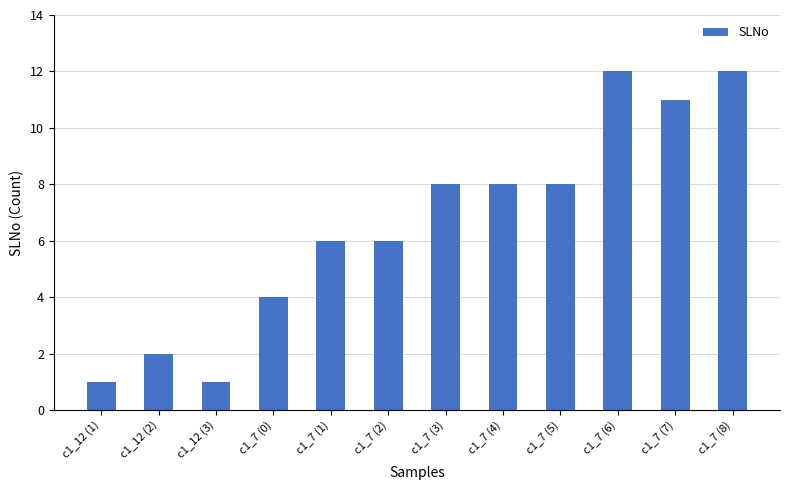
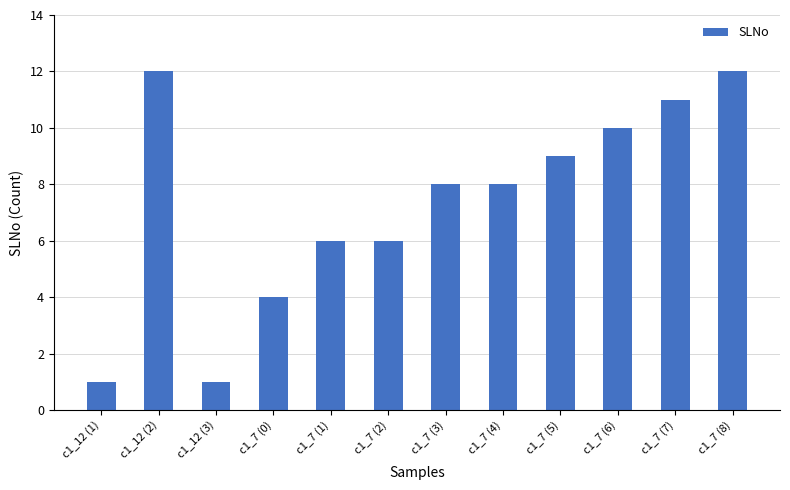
  {
    "c1_12 (1)": 1,
-   "c1_12 (2)": 2,
+   "c1_12 (2)": 12,
    "c1_12 (3)": 1,
    "c1_7 (0)": 4,
    "c1_7 (1)": 6,
    "c1_7 (2)": 6,
    "c1_7 (3)": 8,
    "c1_7 (4)": 8,
-   "c1_7 (5)": 8,
-   "c1_7 (6)": 12,
+   "c1_7 (5)": 9,
+   "c1_7 (6)": 10,
    "c1_7 (7)": 11,
    "c1_7 (8)": 12
  }
